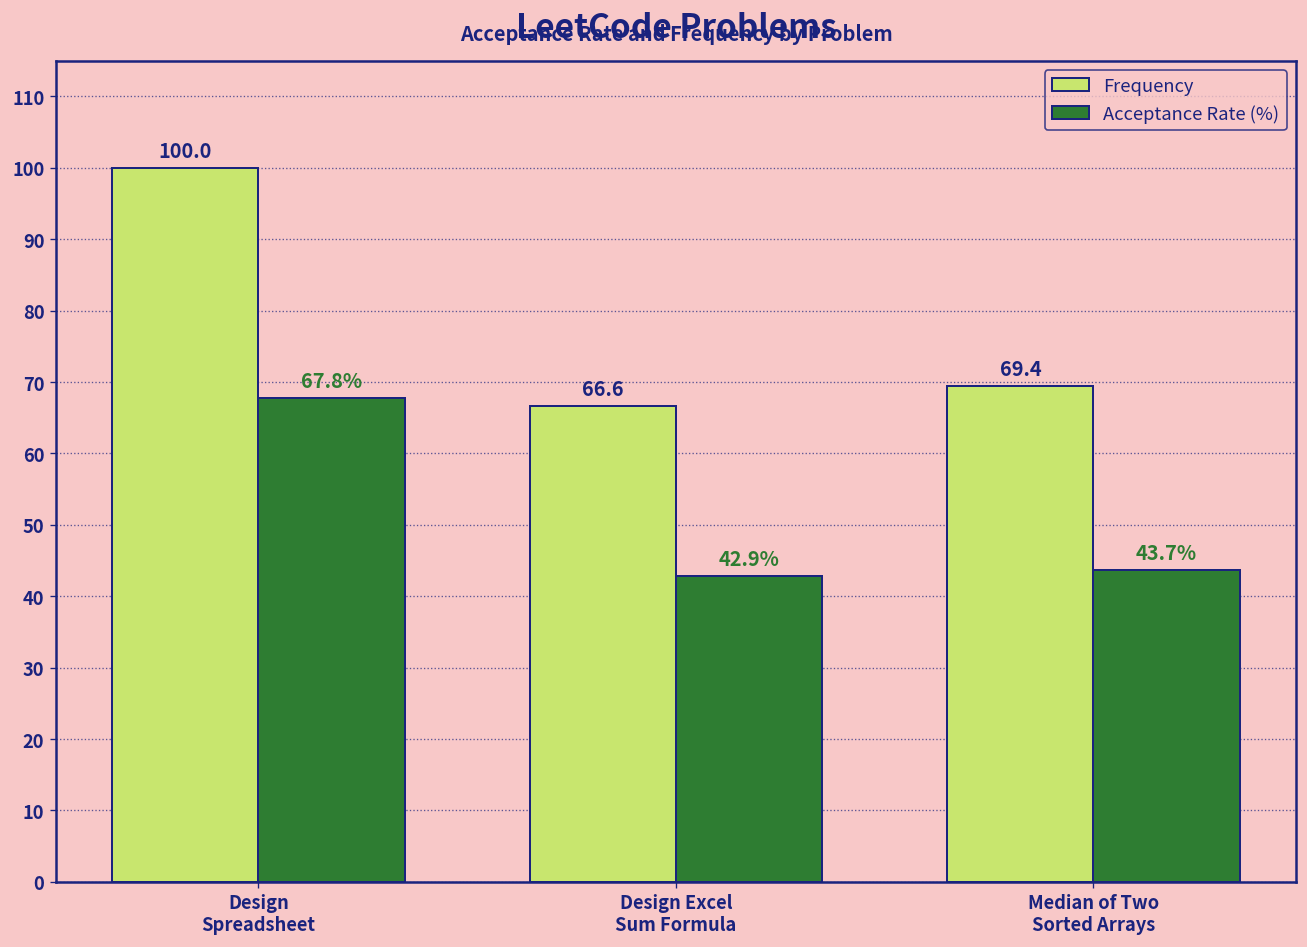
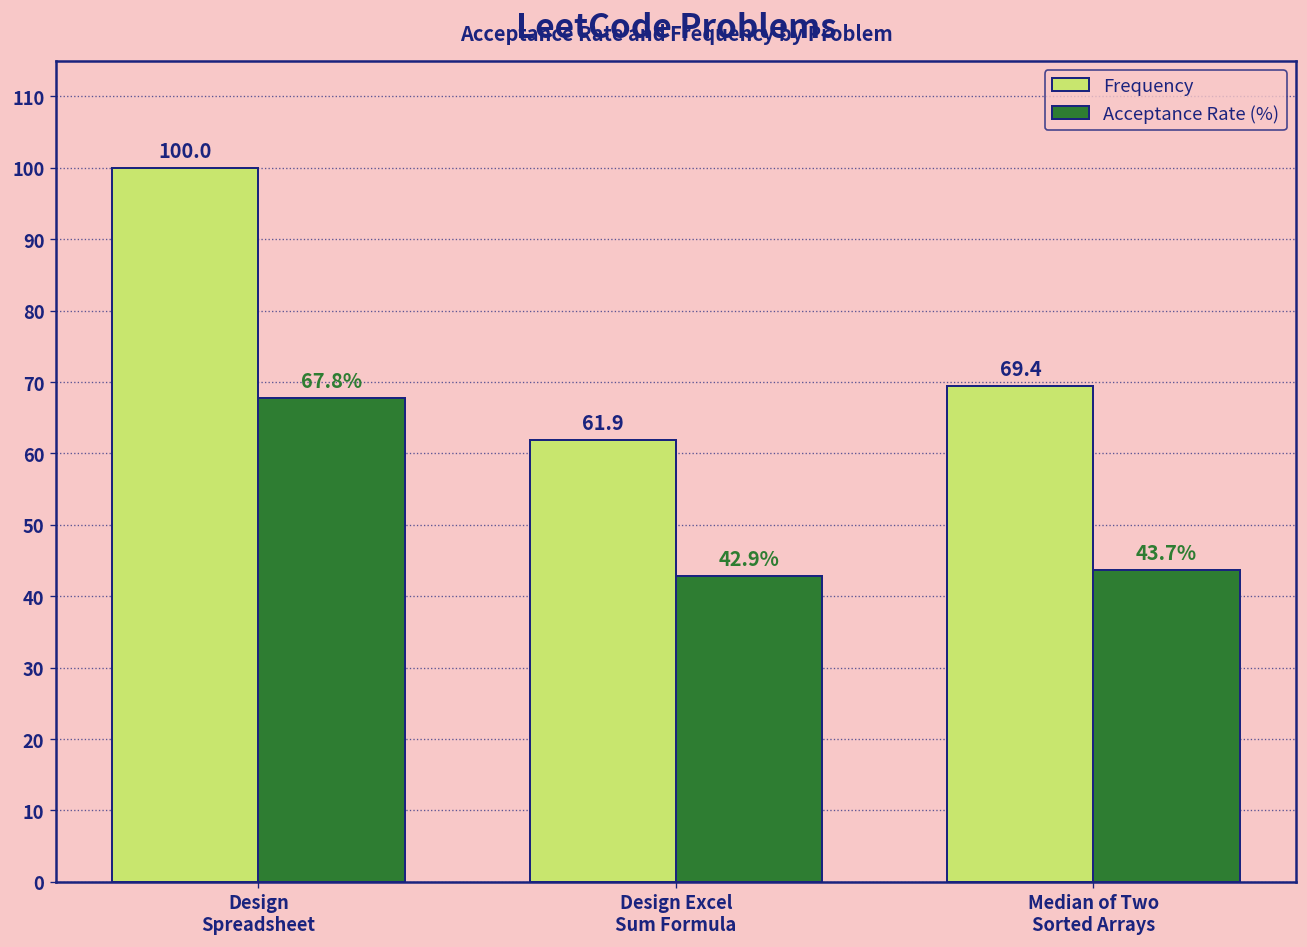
  {
    "Frequency": {
      "Design Spreadsheet": "100.0",
-     "Design Excel Sum Formula": "66.6",
+     "Design Excel Sum Formula": "61.9",
      "Median of Two Sorted Arrays": "69.4"
    },
    "Acceptance Rate (%)": {
      "Design Spreadsheet": "67.8%",
      "Design Excel Sum Formula": "42.9%",
      "Median of Two Sorted Arrays": "43.7%"
    }
  }
